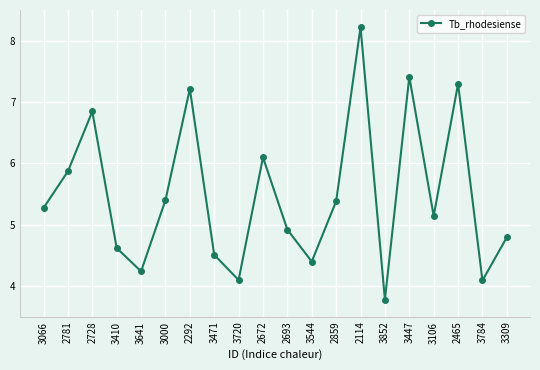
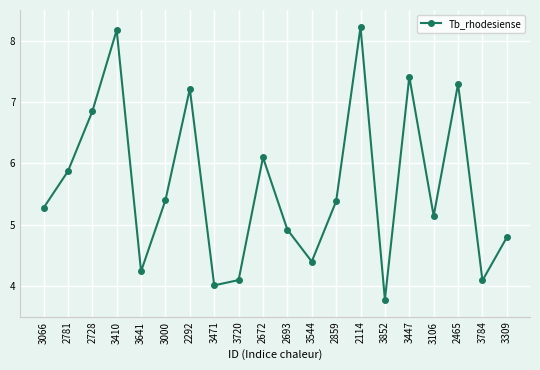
  {
    "3066": 5.3,
    "2781": 5.9,
    "2728": 6.8,
-   "3410": 4.6,
+   "3410": 8.2,
    "3641": 4.2,
    "3000": 5.4,
    "2292": 7.2,
-   "3471": 4.5,
+   "3471": 4.0,
    "3720": 4.1,
    "2672": 6.1,
    "2693": 4.9,
    "3544": 4.4,
    "2859": 5.4,
    "2114": 8.2,
    "3852": 3.8,
    "3447": 7.4,
    "3106": 5.1,
    "2465": 7.3,
    "3784": 4.1,
    "3309": 4.8
  }
